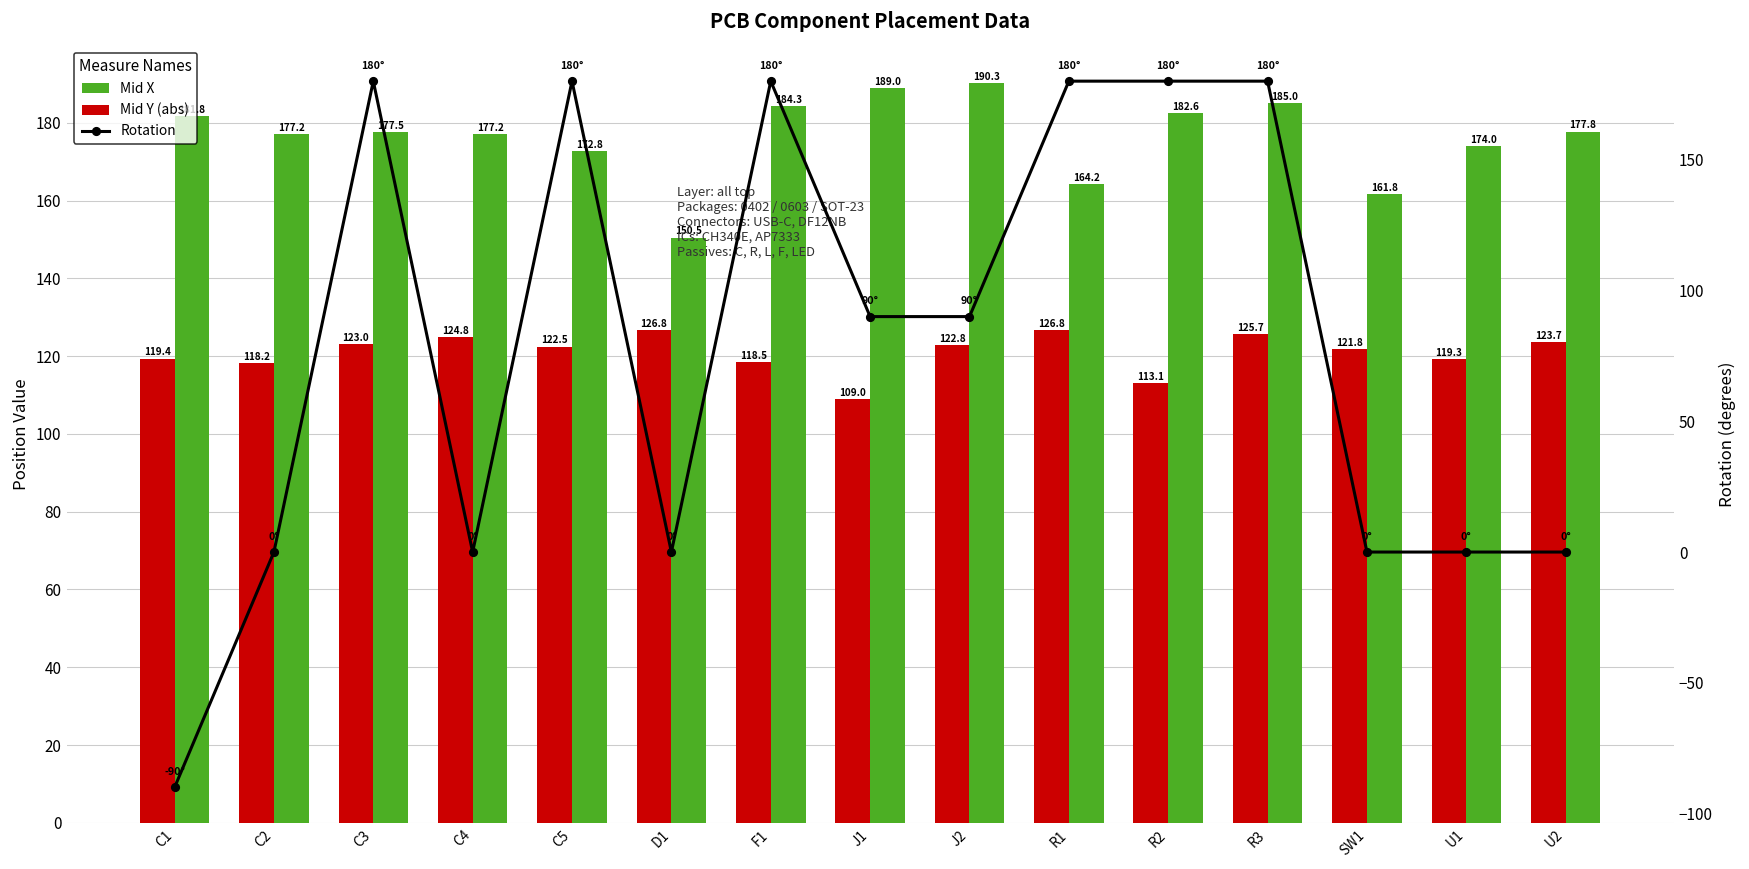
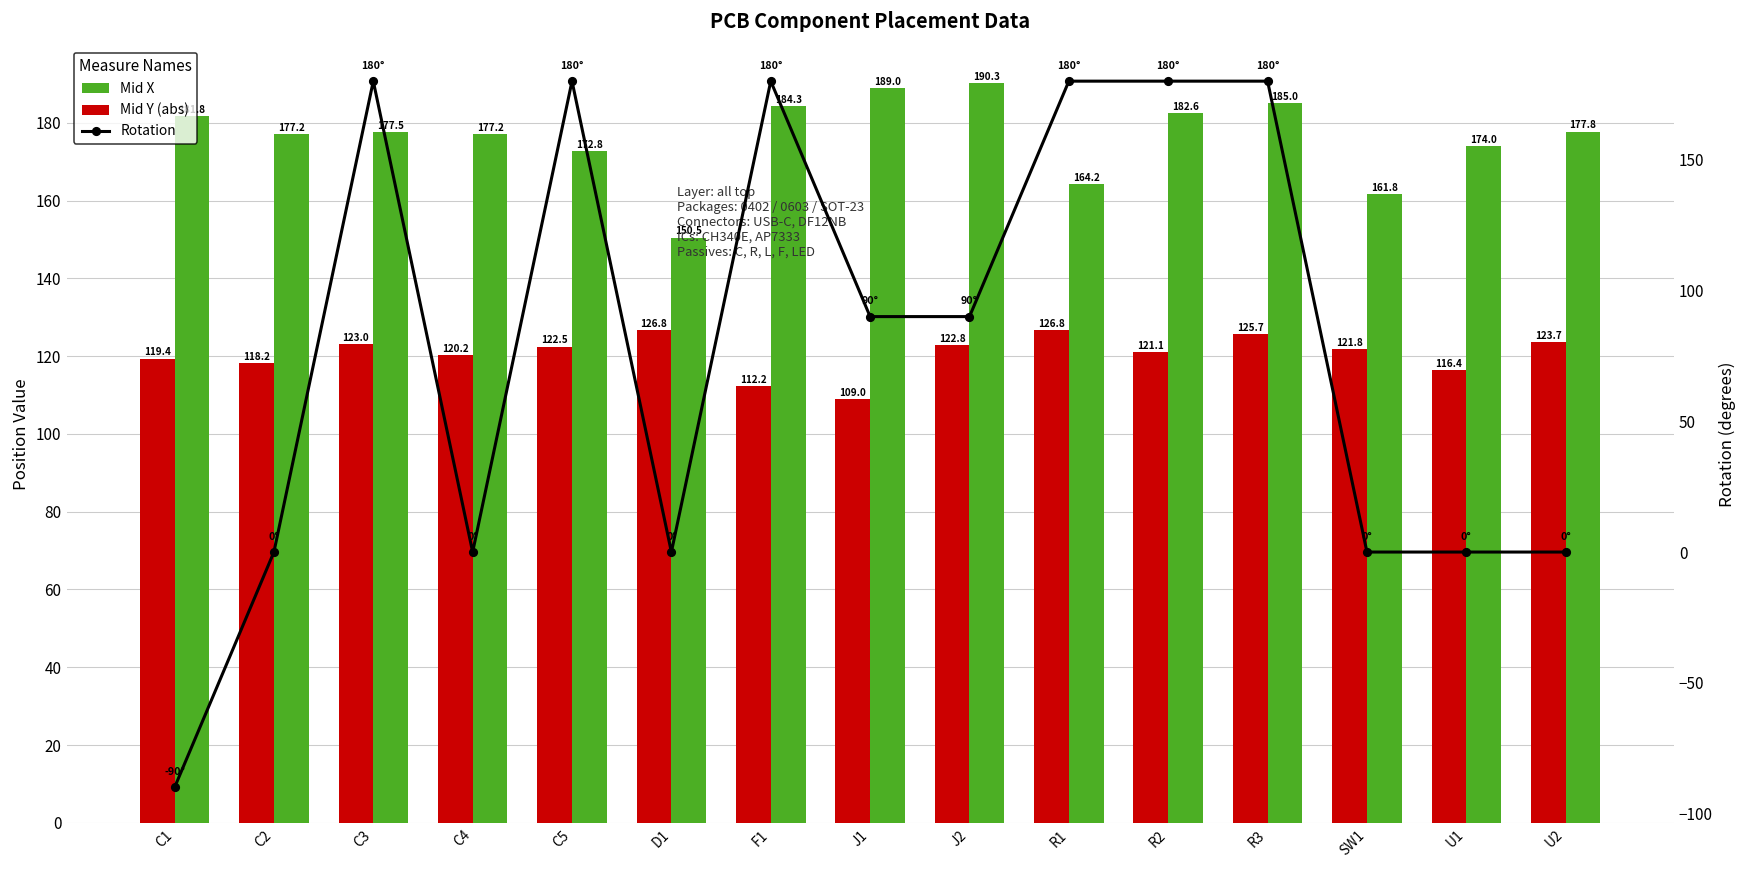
  {
    "Mid X": {
      "C2": "177.2",
      "C3": "177.5",
      "C4": "177.2",
      "C5": "172.8",
      "F1": "184.3",
      "J1": "189.0",
      "J2": "190.3",
      "R1": "164.2",
      "R2": "182.6",
      "R3": "185.0",
      "SW1": "161.8",
      "U1": "174.0",
      "U2": "177.8"
    },
    "Mid Y (abs)": {
      "C1": "119.4",
      "C2": "118.2",
      "C3": "123.0",
-     "C4": "124.8",
+     "C4": "120.2",
      "C5": "122.5",
      "D1": "126.8",
-     "F1": "118.5",
+     "F1": "112.2",
      "J1": "109.0",
      "J2": "122.8",
      "R1": "126.8",
-     "R2": "113.1",
+     "R2": "121.1",
      "R3": "125.7",
      "SW1": "121.8",
-     "U1": "119.3",
+     "U1": "116.4",
      "U2": "123.7"
    },
    "Rotation": {
      "C1": "-90°",
      "C2": "0°",
      "C3": "180°",
      "C4": "0°",
      "C5": "180°",
      "D1": "0°",
      "F1": "180°",
      "J1": "90°",
      "J2": "90°",
      "R1": "180°",
      "R2": "180°",
      "R3": "180°",
      "SW1": "0°",
      "U1": "0°",
      "U2": "0°"
    }
  }
